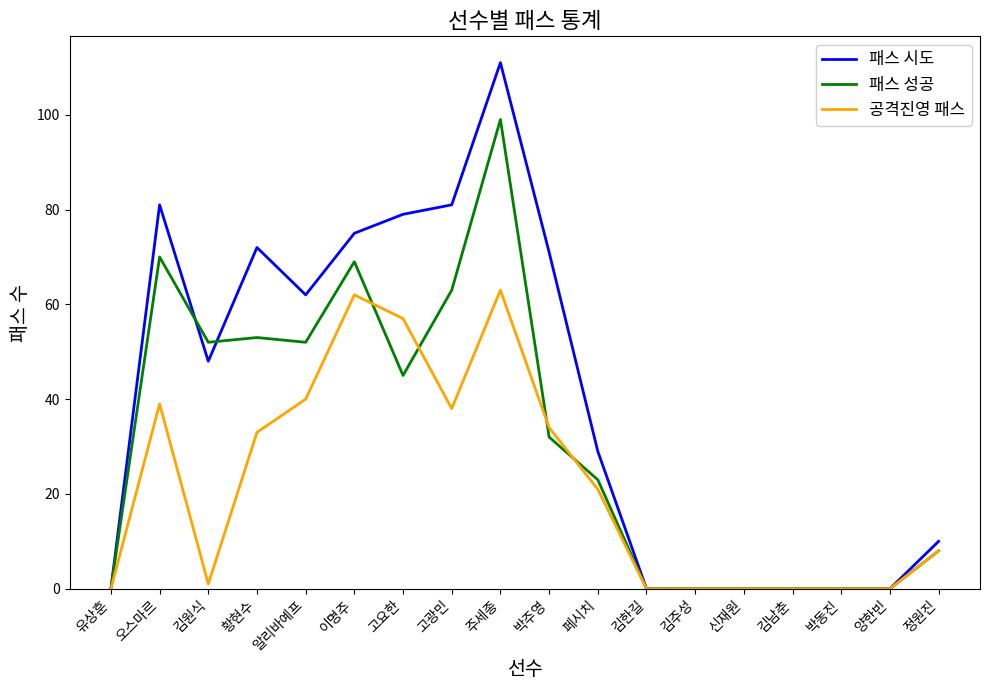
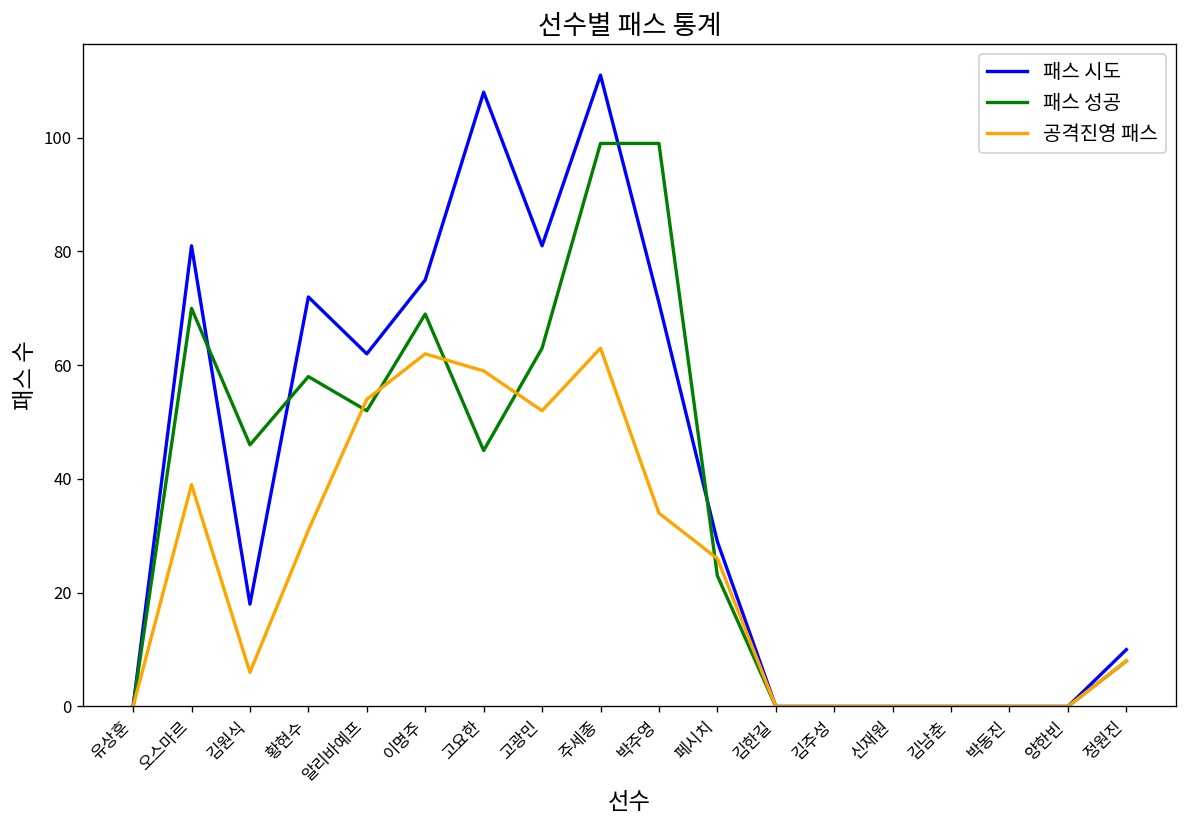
  {
    "패스 시도": {
      "오스마르": 81,
-     "김원식": 48,
+     "김원식": 18,
      "황현수": 72,
      "알리바예프": 62,
      "이명주": 75,
-     "고요한": 79,
+     "고요한": 108,
      "고광민": 81,
      "주세종": 111,
      "박주영": 71,
      "페시치": 29,
      "정원진": 10
    },
    "패스 성공": {
      "오스마르": 70,
-     "김원식": 52,
-     "황현수": 53,
+     "김원식": 46,
+     "황현수": 58,
      "알리바예프": 52,
      "이명주": 69,
      "고요한": 45,
      "고광민": 63,
      "주세종": 99,
-     "박주영": 32,
+     "박주영": 99,
      "페시치": 23
    },
    "공격진영 패스": {
      "오스마르": 39,
-     "김원식": 1,
-     "황현수": 33,
-     "알리바예프": 40,
+     "김원식": 6,
+     "황현수": 31,
+     "알리바예프": 54,
      "이명주": 62,
-     "고요한": 57,
-     "고광민": 38,
+     "고요한": 59,
+     "고광민": 52,
      "주세종": 63,
      "박주영": 34,
-     "페시치": 21
+     "페시치": 26
    }
  }
